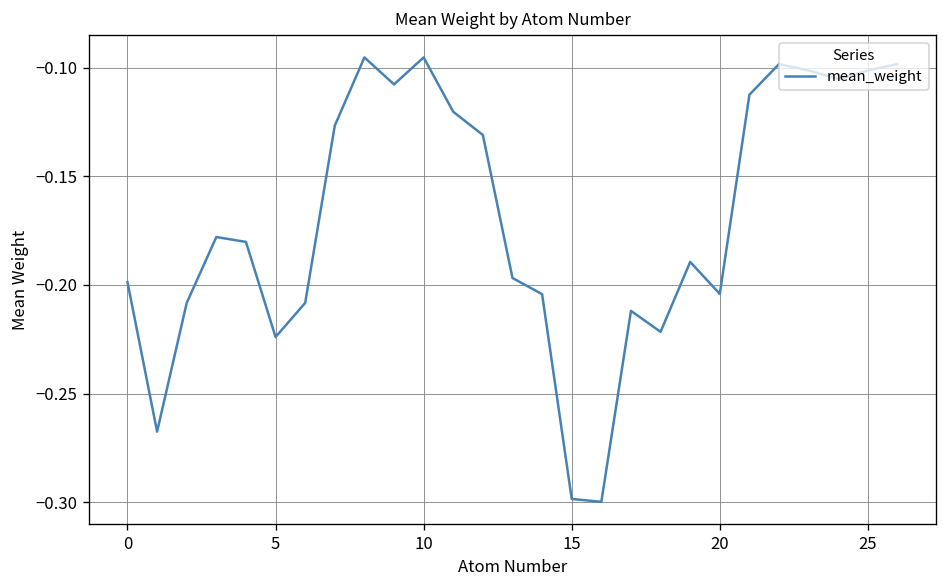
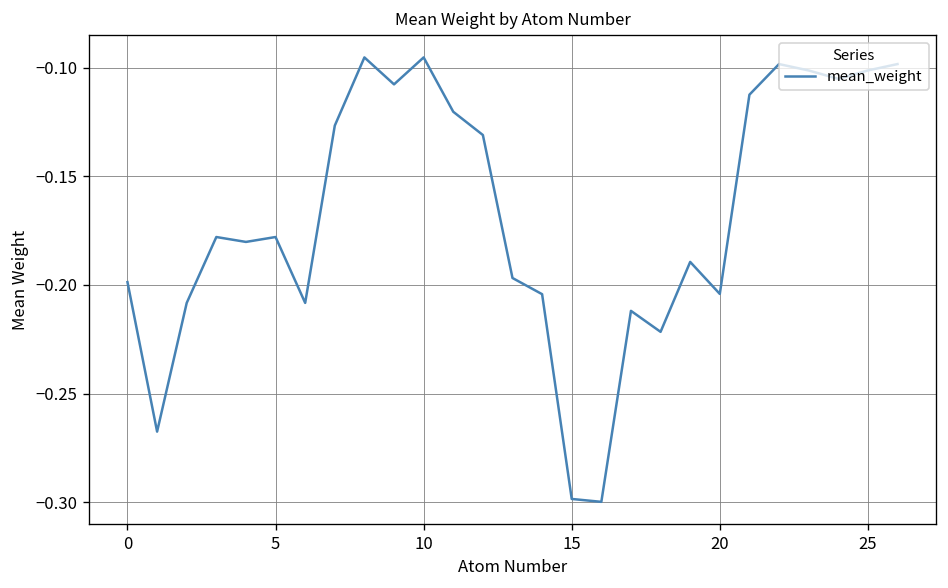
  {
    "0": -0.199,
-   "5": -0.224,
+   "5": -0.178,
    "10": -0.095,
    "15": -0.299,
    "20": -0.204
  }
